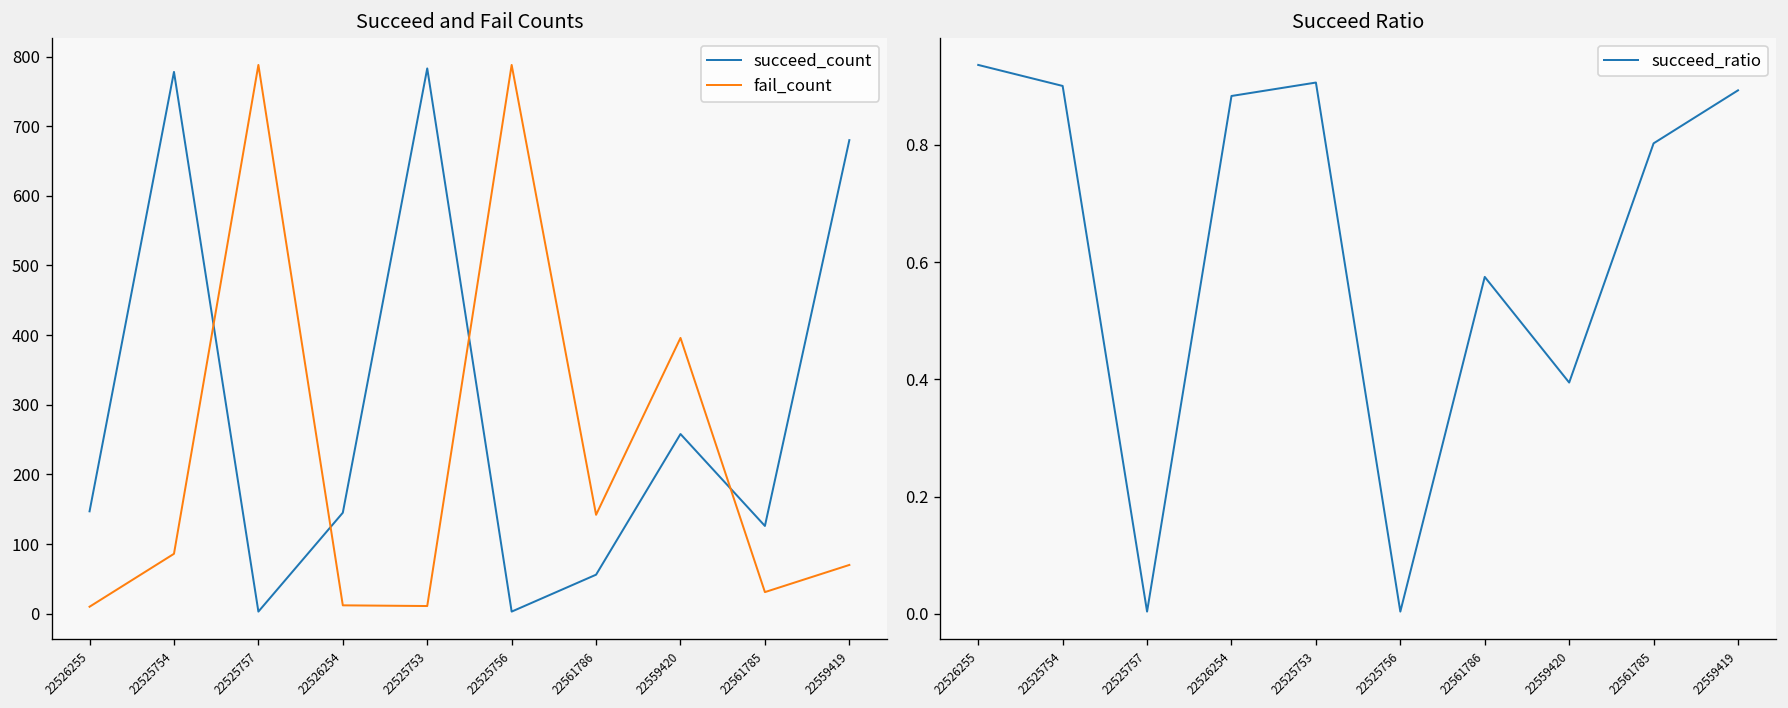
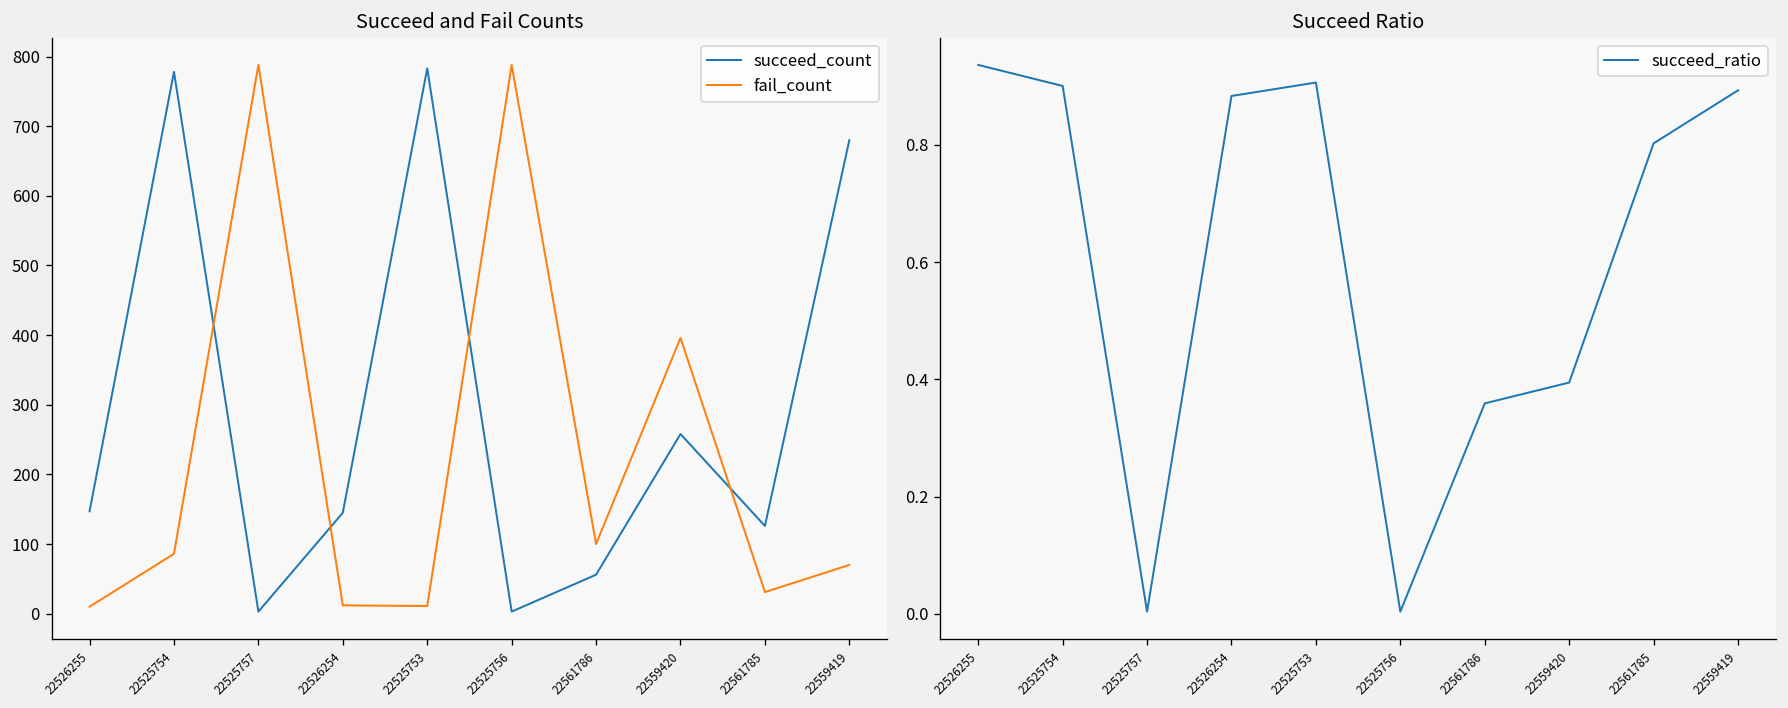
  {
    "Succeed and Fail Counts": {
      "succeed_count": {
        "22526255": 150,
        "22525754": 780,
        "22525757": 0,
        "22526254": 150,
        "22525753": 780,
        "22525756": 0,
        "22561786": 60,
        "22559420": 260,
        "22561785": 130,
        "22559419": 680
      },
      "fail_count": {
        "22526255": 10,
        "22525754": 90,
        "22525757": 790,
        "22526254": 10,
        "22525753": 10,
        "22525756": 790,
-       "22561786": 140,
+       "22561786": 100,
        "22559420": 400,
        "22561785": 30,
        "22559419": 70
      }
    },
    "Succeed Ratio": {
      "22526255": 0.94,
      "22525754": 0.90,
      "22525757": 0.00,
      "22526254": 0.88,
      "22525753": 0.91,
      "22525756": 0.00,
-     "22561786": 0.57,
+     "22561786": 0.36,
      "22559420": 0.39,
      "22561785": 0.80,
      "22559419": 0.89
    }
  }
